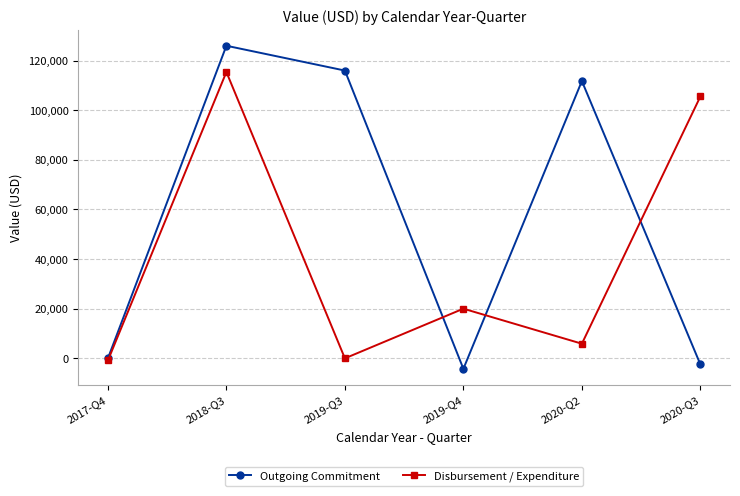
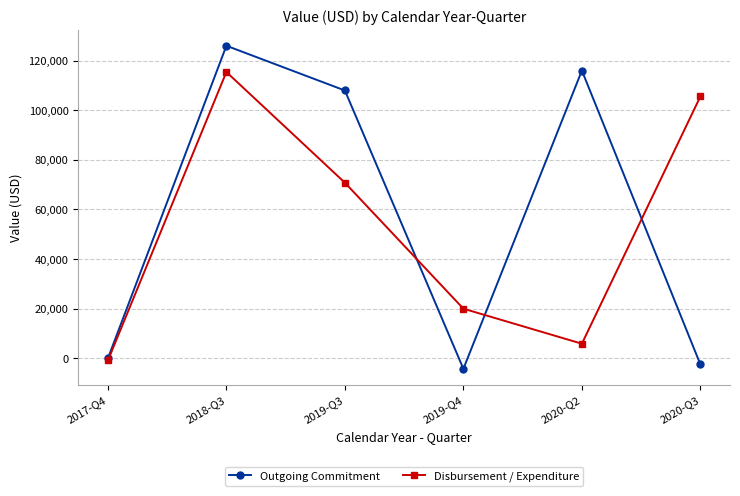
  {
    "Outgoing Commitment": {
      "2018-Q3": "126,000",
-     "2019-Q3": "116,000",
+     "2019-Q3": "108,000",
      "2019-Q4": "-4,000",
-     "2020-Q2": "112,000",
+     "2020-Q2": "116,000",
      "2020-Q3": "-2,000"
    },
    "Disbursement / Expenditure": {
      "2018-Q3": "115,000",
-     "2019-Q3": "0",
+     "2019-Q3": "71,000",
      "2019-Q4": "20,000",
      "2020-Q2": "6,000",
      "2020-Q3": "106,000"
    }
  }
